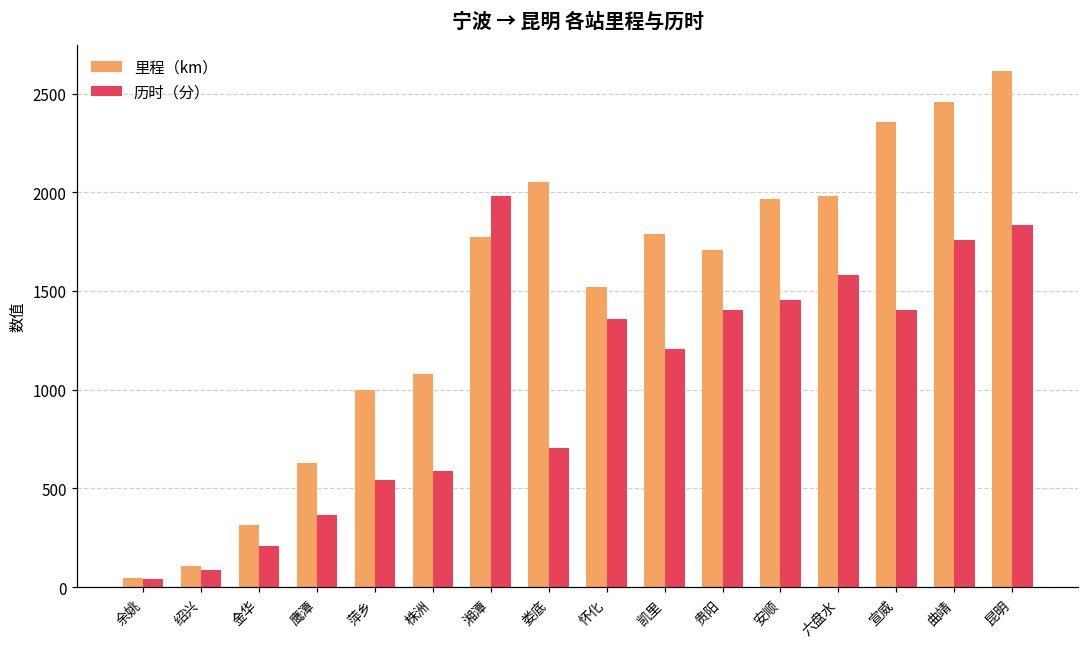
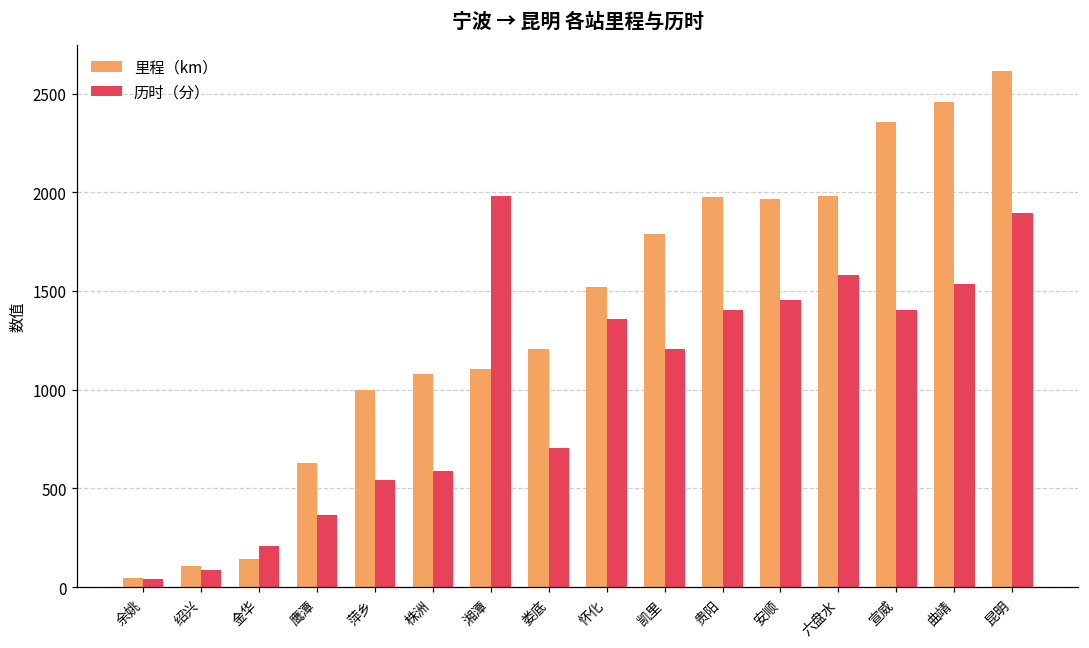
  {
    "里程（km）": {
      "余姚": 50,
      "绍兴": 110,
-     "金华": 320,
+     "金华": 140,
      "鹰潭": 630,
      "萍乡": 1000,
      "株洲": 1080,
-     "湘潭": 1770,
-     "娄底": 2050,
+     "湘潭": 1110,
+     "娄底": 1210,
      "怀化": 1520,
      "凯里": 1790,
-     "贵阳": 1710,
+     "贵阳": 1980,
      "安顺": 1970,
      "六盘水": 1980,
      "宣威": 2360,
      "曲靖": 2460,
      "昆明": 2620
    },
    "历时（分）": {
      "余姚": 40,
      "绍兴": 90,
      "金华": 210,
      "鹰潭": 360,
      "萍乡": 540,
      "株洲": 590,
      "湘潭": 1980,
      "娄底": 700,
      "怀化": 1360,
      "凯里": 1200,
      "贵阳": 1400,
      "安顺": 1450,
      "六盘水": 1580,
      "宣威": 1400,
-     "曲靖": 1760,
-     "昆明": 1840
+     "曲靖": 1540,
+     "昆明": 1900
    }
  }
